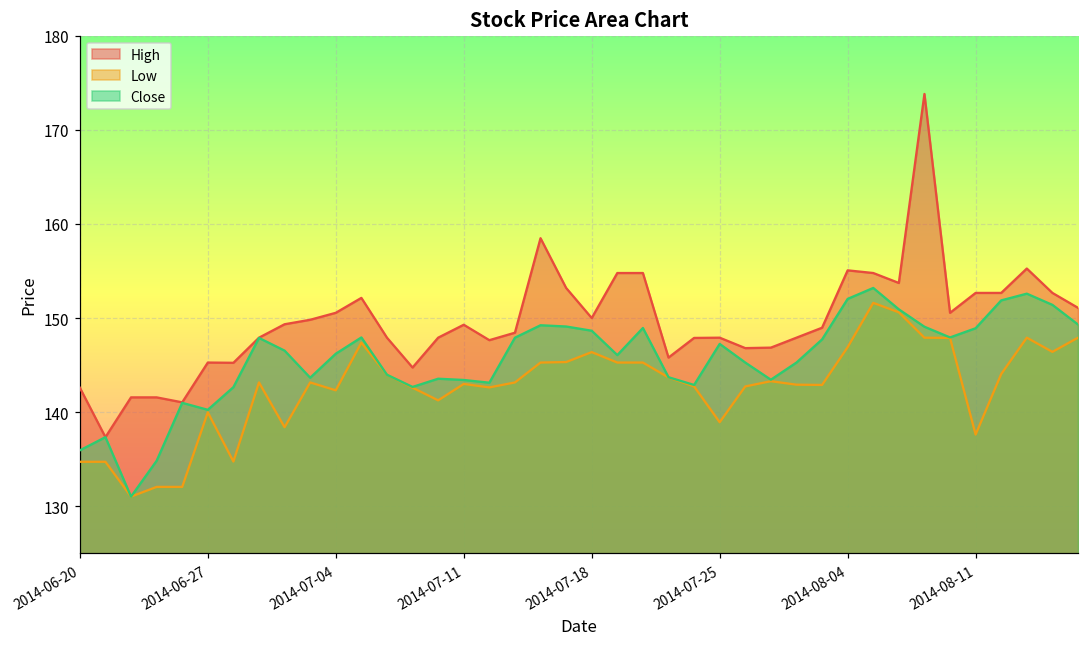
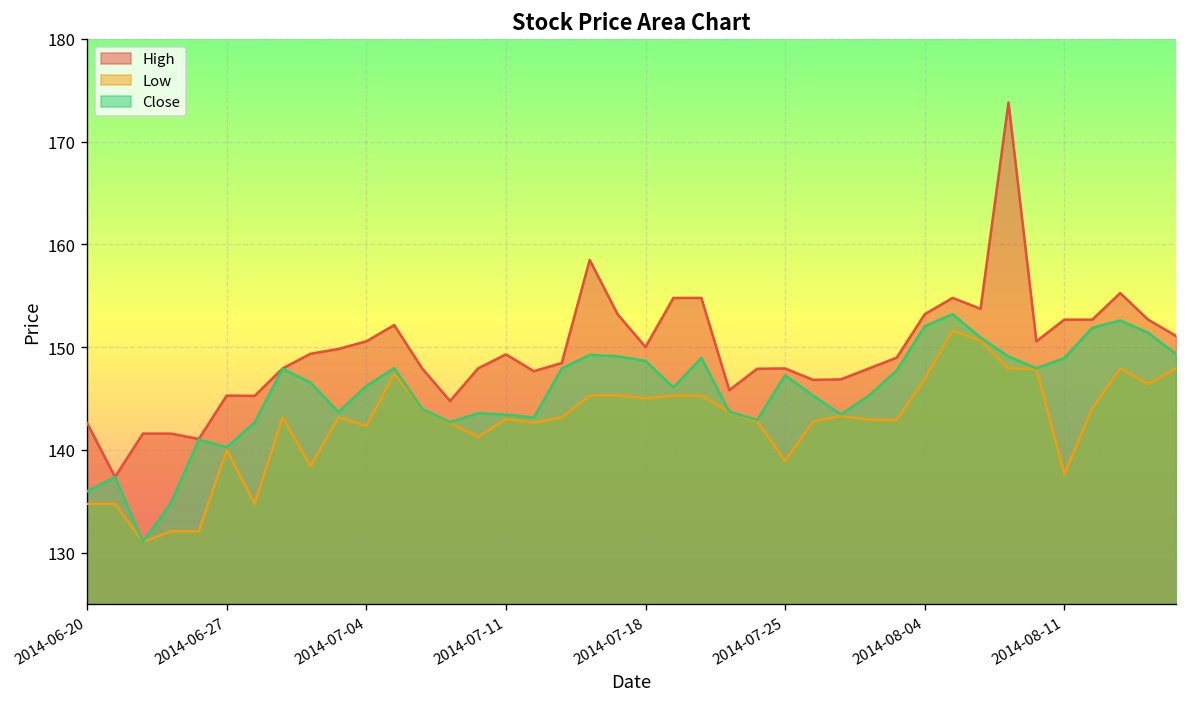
  {
    "High": {
      "2014-06-20": 143,
      "2014-06-27": 145,
      "2014-07-04": 151,
      "2014-07-11": 149,
      "2014-07-18": 150,
      "2014-07-25": 148,
-     "2014-08-04": 155,
+     "2014-08-04": 153,
      "2014-08-11": 153
    },
    "Low": {
      "2014-06-20": 135,
      "2014-07-04": 142,
      "2014-07-11": 143,
-     "2014-07-18": 146,
+     "2014-07-18": 145,
      "2014-07-25": 139,
      "2014-08-04": 147,
      "2014-08-11": 138
    },
    "Close": {
      "2014-06-20": 136,
      "2014-07-04": 146,
      "2014-07-11": 143,
      "2014-07-18": 149,
      "2014-07-25": 147,
      "2014-08-04": 152,
      "2014-08-11": 149
    }
  }
